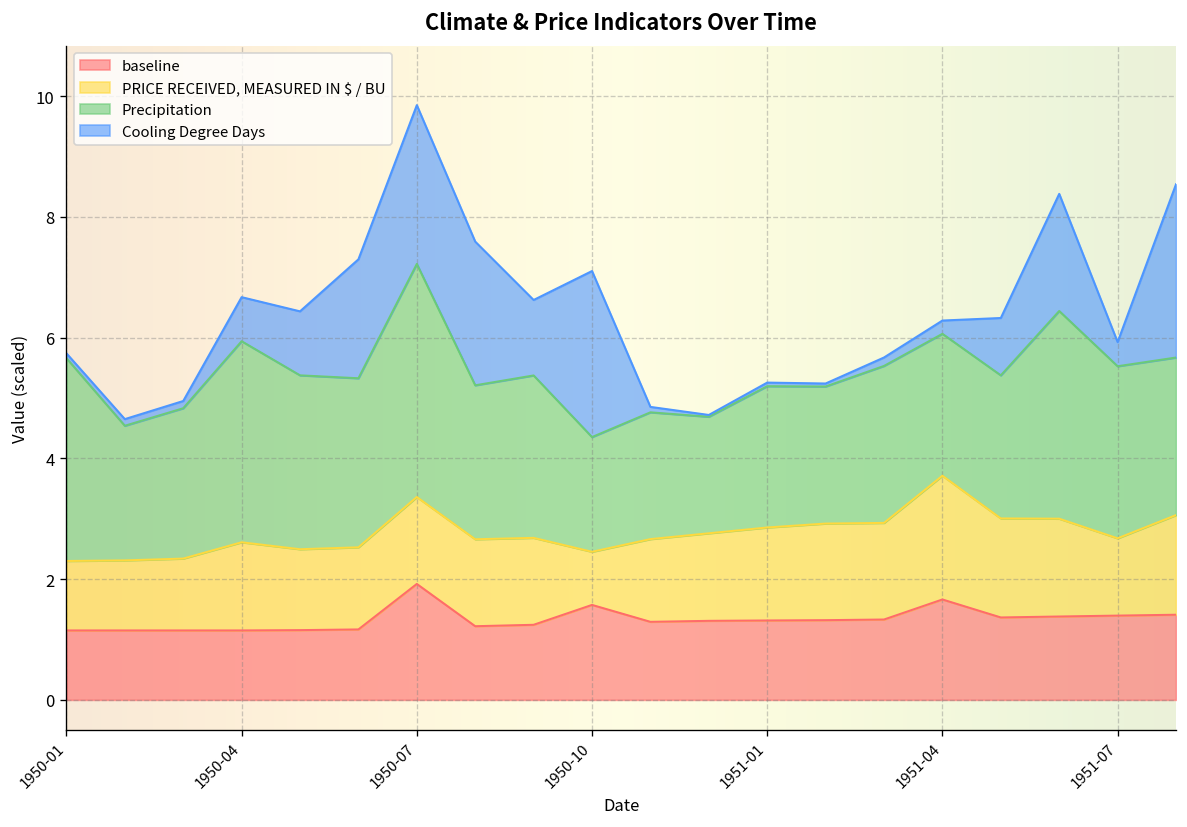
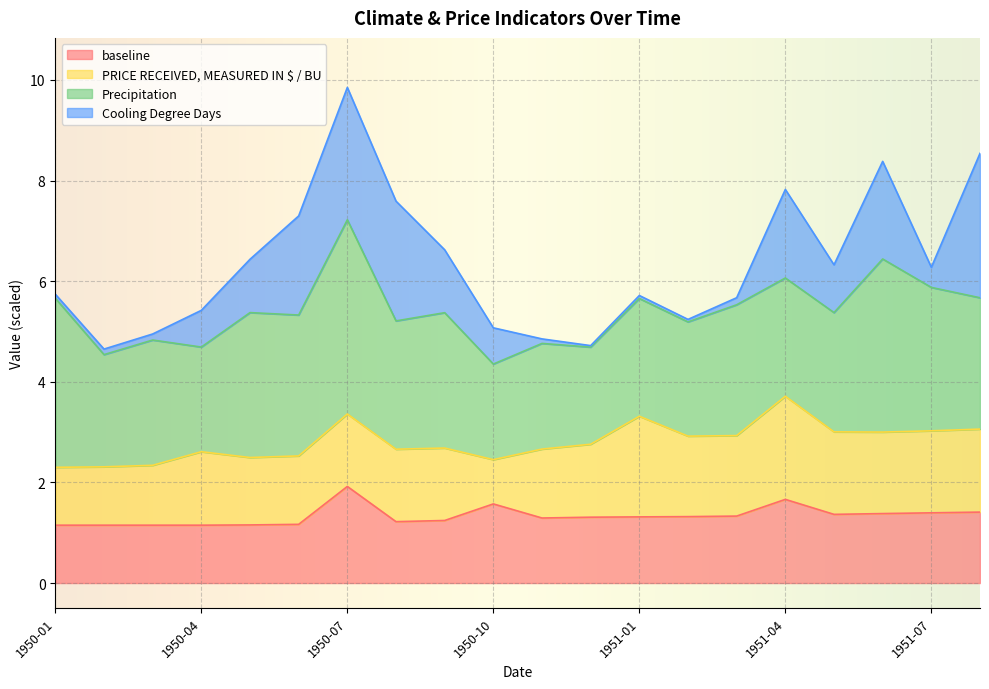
  {
    "baseline": {
      "1950-01": 1.2,
      "1950-04": 1.2,
      "1950-07": 1.9,
      "1950-10": 1.6,
      "1951-01": 1.3,
      "1951-04": 1.7,
      "1951-07": 1.4
    },
    "PRICE RECEIVED, MEASURED IN $ / BU": {
      "1950-01": 1.2,
      "1950-04": 1.5,
      "1950-07": 1.4,
      "1950-10": 0.9,
-     "1951-01": 1.5,
+     "1951-01": 2.0,
      "1951-04": 2.1,
-     "1951-07": 1.3
+     "1951-07": 1.6
    },
    "Precipitation": {
      "1950-01": 3.4,
-     "1950-04": 3.3,
+     "1950-04": 2.1,
      "1950-07": 3.9,
      "1950-10": 1.9,
      "1951-01": 2.3,
      "1951-04": 2.4,
      "1951-07": 2.8
    },
    "Cooling Degree Days": {
      "1950-01": 0.1,
      "1950-04": 0.7,
      "1950-07": 2.6,
-     "1950-10": 2.8,
+     "1950-10": 0.7,
      "1951-01": 0.1,
-     "1951-04": 0.2,
+     "1951-04": 1.8,
      "1951-07": 0.4
    }
  }
